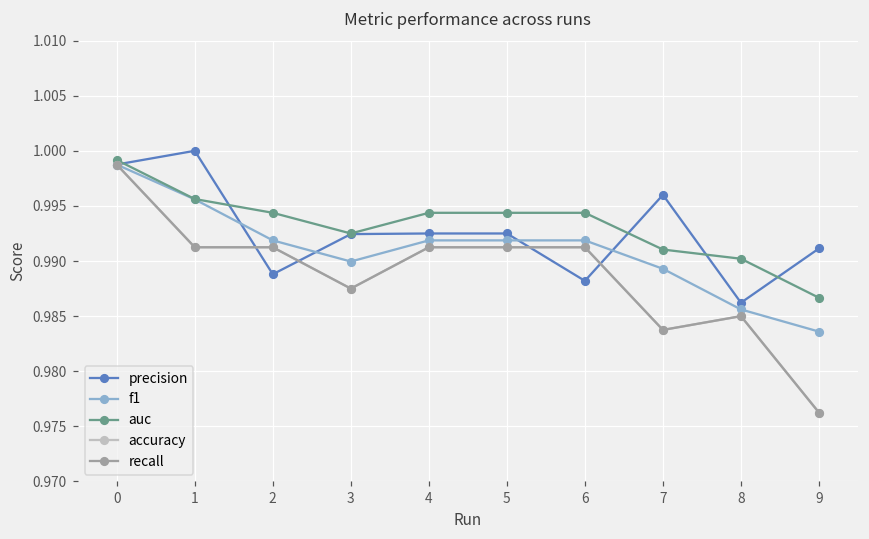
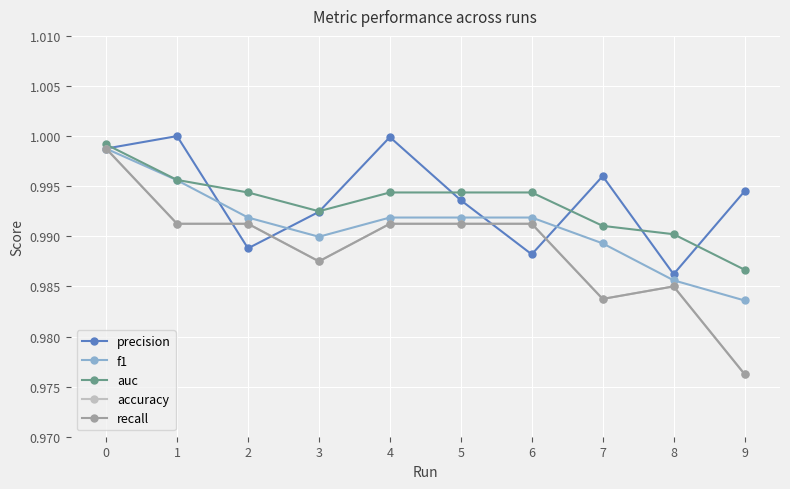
  {
    "precision": {
      "1": 1.0000,
      "2": 0.9888,
-     "4": 0.9925,
-     "5": 0.9925,
+     "4": 0.9999,
+     "5": 0.9936,
      "6": 0.9882,
      "7": 0.9960,
      "8": 0.9862,
-     "9": 0.9911
+     "9": 0.9945
    }
  }
